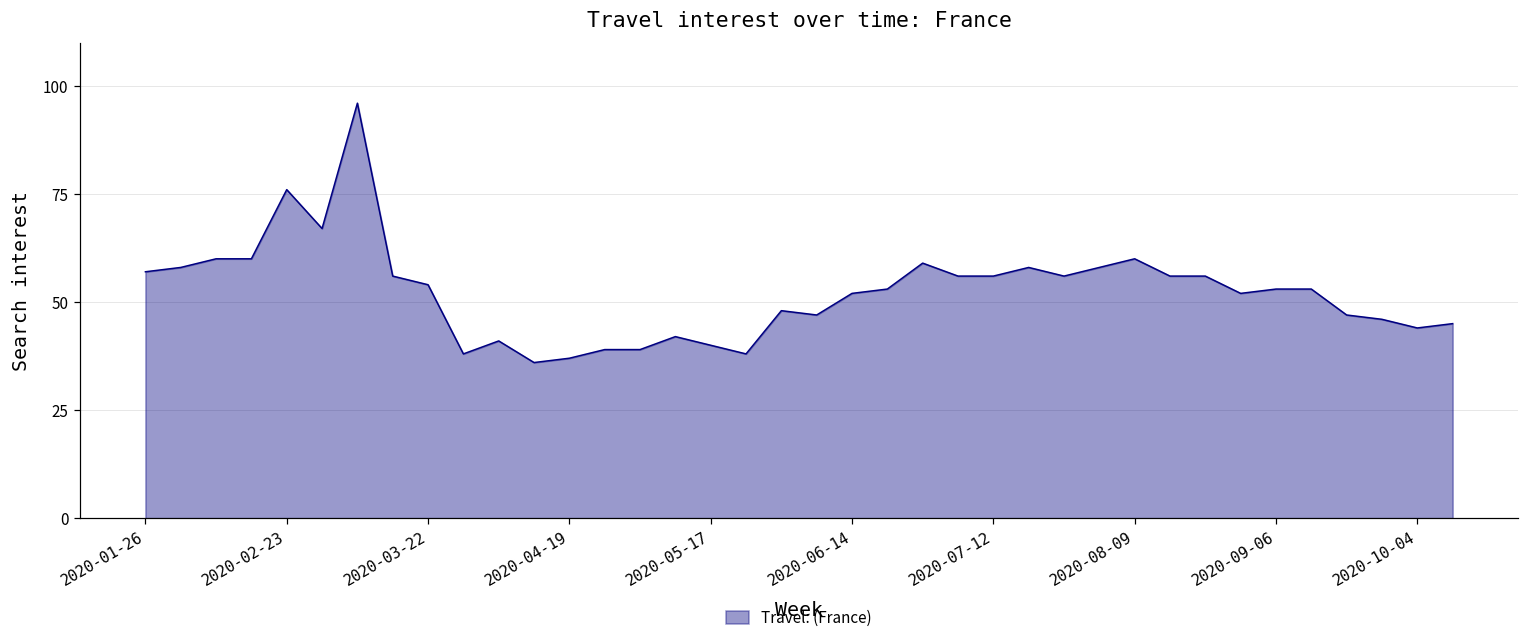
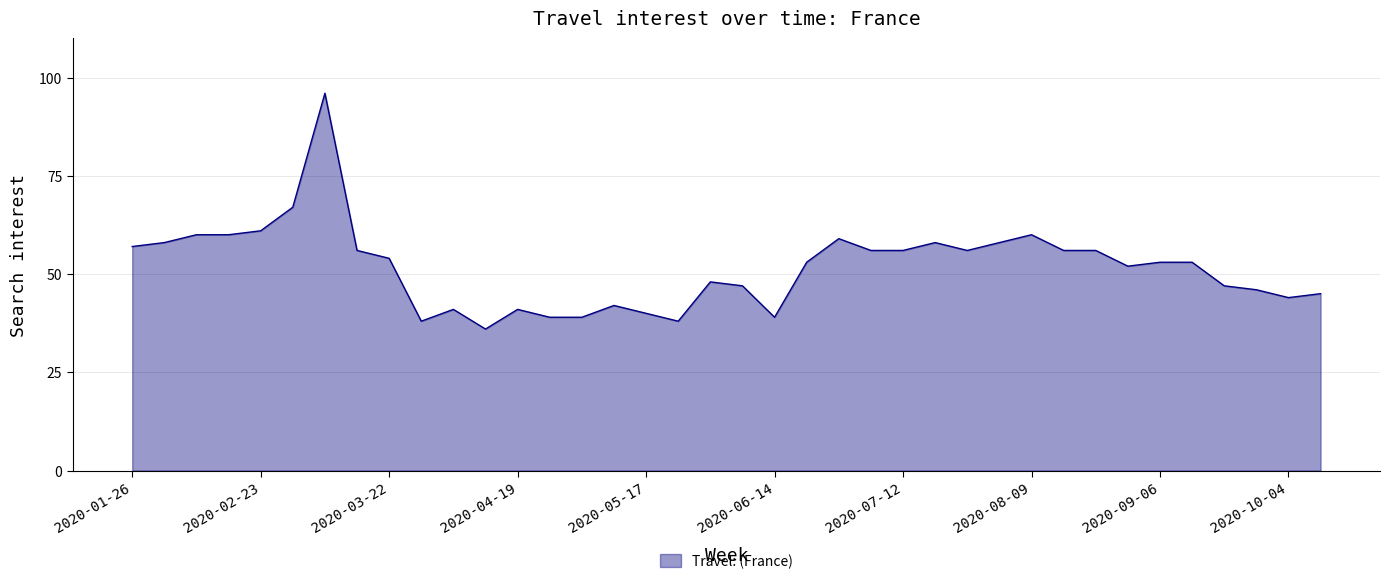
  {
    "2020-01-26": 57,
-   "2020-02-23": 76,
+   "2020-02-23": 61,
    "2020-03-22": 54,
-   "2020-04-19": 37,
+   "2020-04-19": 41,
    "2020-05-17": 40,
-   "2020-06-14": 52,
+   "2020-06-14": 39,
    "2020-07-12": 56,
    "2020-08-09": 60,
    "2020-09-06": 53,
    "2020-10-04": 44
  }
